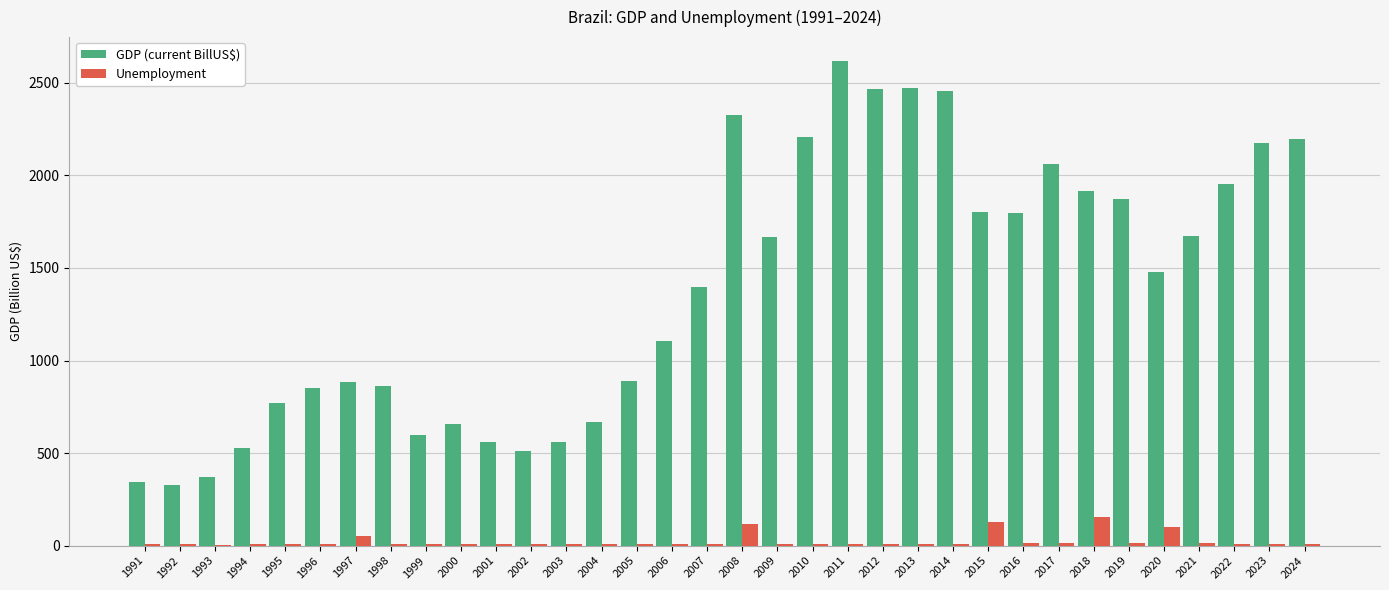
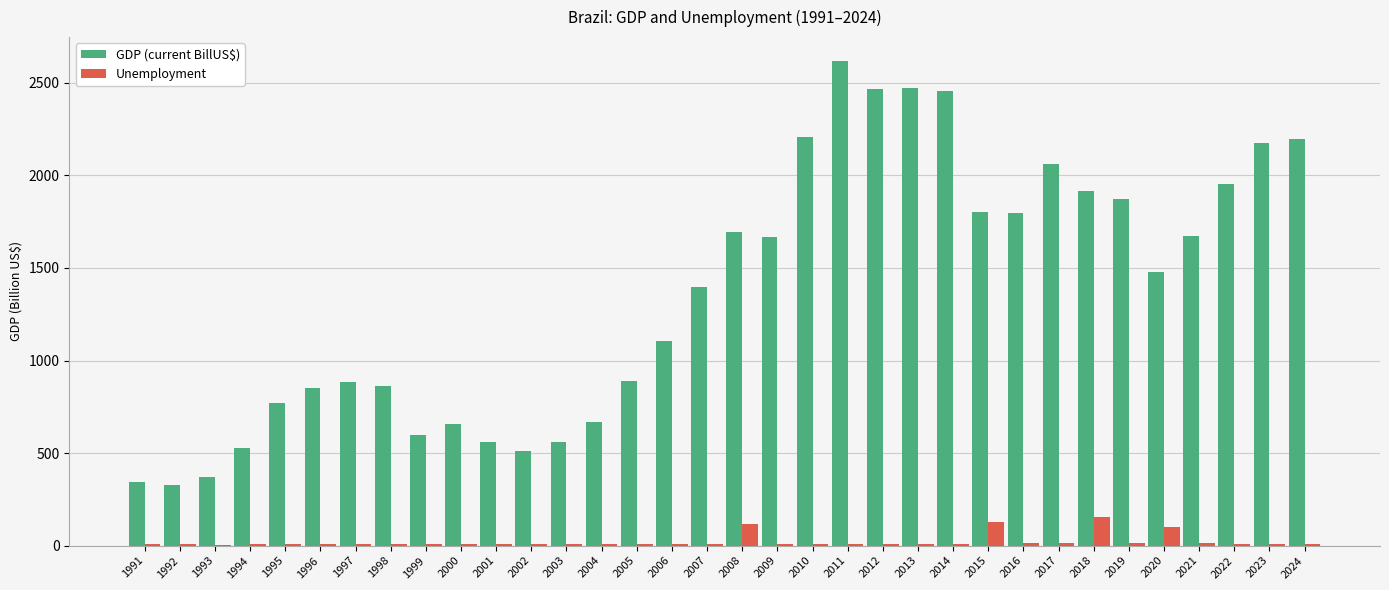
  {
    "GDP (current BillUS$)": {
      "1991": 340,
      "1992": 330,
      "1993": 370,
      "1994": 530,
      "1995": 770,
      "1996": 850,
      "1997": 880,
      "1998": 860,
      "1999": 600,
      "2000": 660,
      "2001": 560,
      "2002": 510,
      "2003": 560,
      "2004": 670,
      "2005": 890,
      "2006": 1110,
      "2007": 1400,
-     "2008": 2320,
+     "2008": 1700,
      "2009": 1670,
      "2010": 2210,
      "2011": 2620,
      "2012": 2470,
      "2013": 2470,
      "2014": 2460,
      "2015": 1800,
      "2016": 1800,
      "2017": 2060,
      "2018": 1920,
      "2019": 1870,
      "2020": 1480,
      "2021": 1670,
      "2022": 1950,
      "2023": 2170,
      "2024": 2200
    },
    "Unemployment": {
-     "1997": 50,
+     "1997": 10,
      "2008": 120,
      "2015": 130,
      "2018": 160,
      "2020": 100
    }
  }
